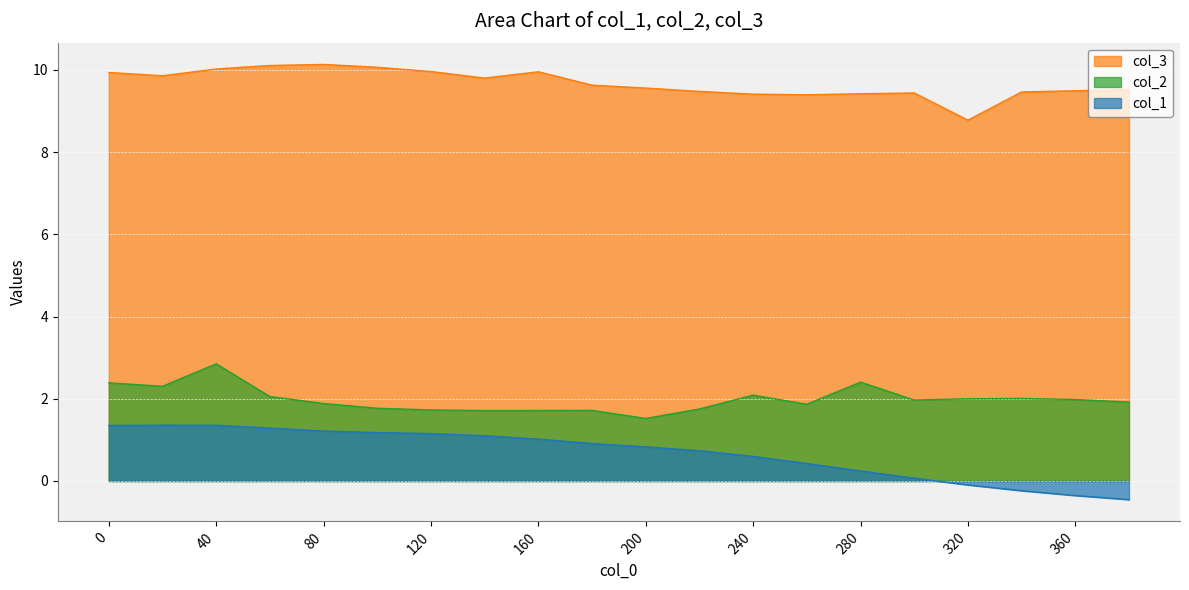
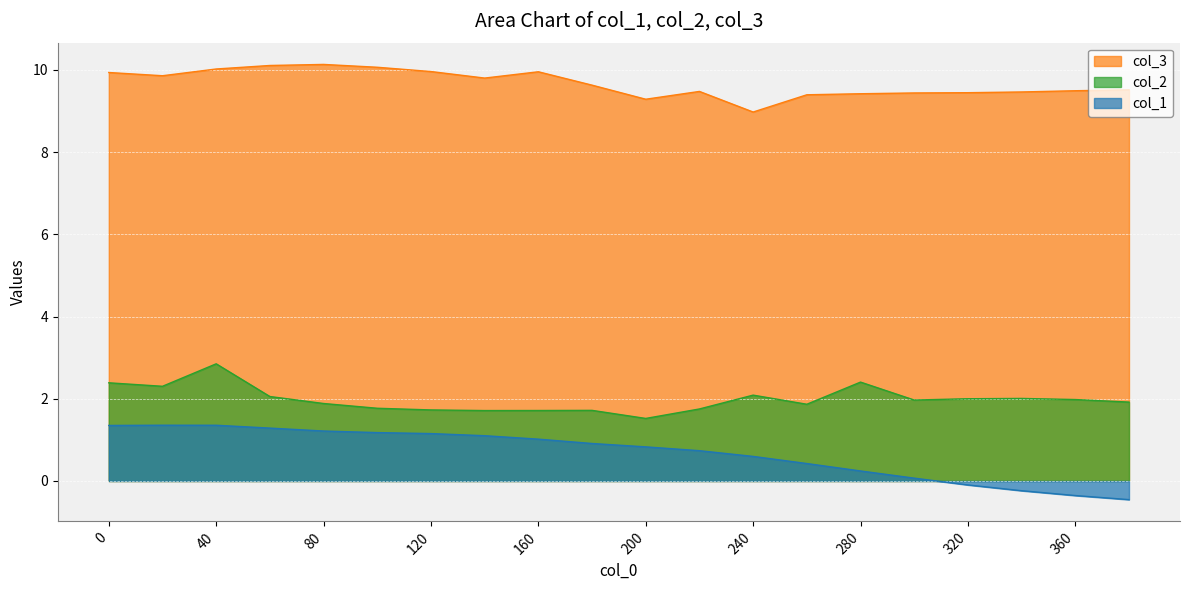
  {
    "col_3": {
      "0": 9.9,
      "40": 10.0,
      "80": 10.1,
      "120": 10.0,
      "160": 10.0,
-     "200": 9.6,
-     "240": 9.4,
+     "200": 9.3,
+     "240": 9.0,
      "280": 9.4,
-     "320": 8.8,
+     "320": 9.4,
      "360": 9.5
    },
    "col_2": {
      "0": 2.4,
      "40": 2.9,
      "80": 1.9,
      "120": 1.7,
      "160": 1.7,
      "200": 1.5,
      "240": 2.1,
      "280": 2.4,
      "320": 2.0,
      "360": 2.0
    }
  }
